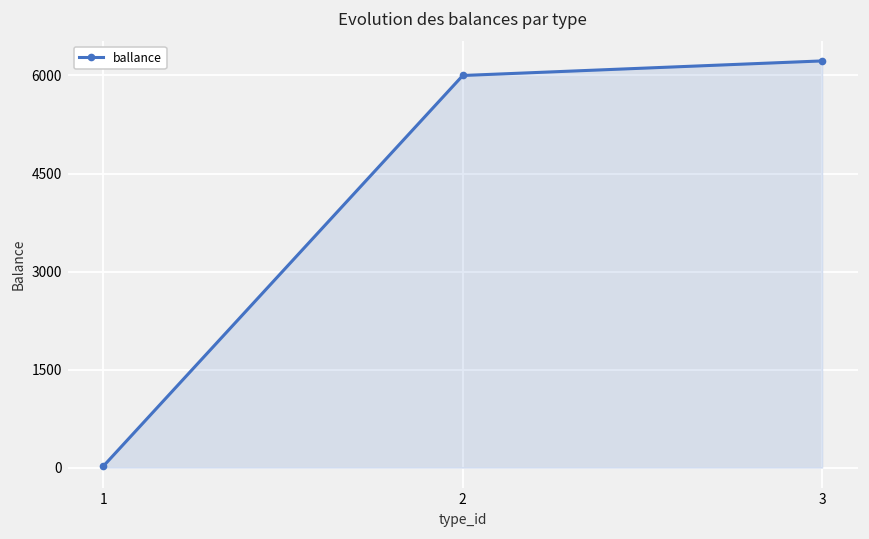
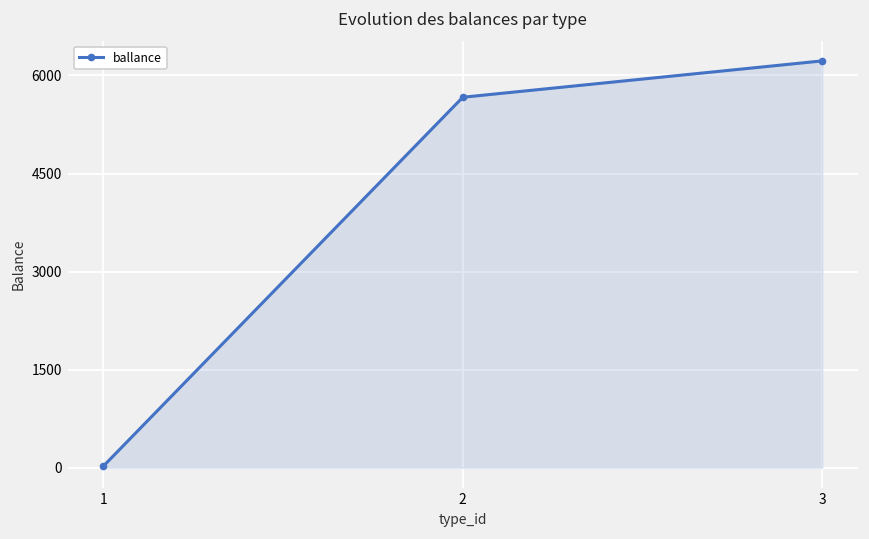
  {
    "1": 0,
-   "2": 6000,
+   "2": 5700,
    "3": 6200
  }
